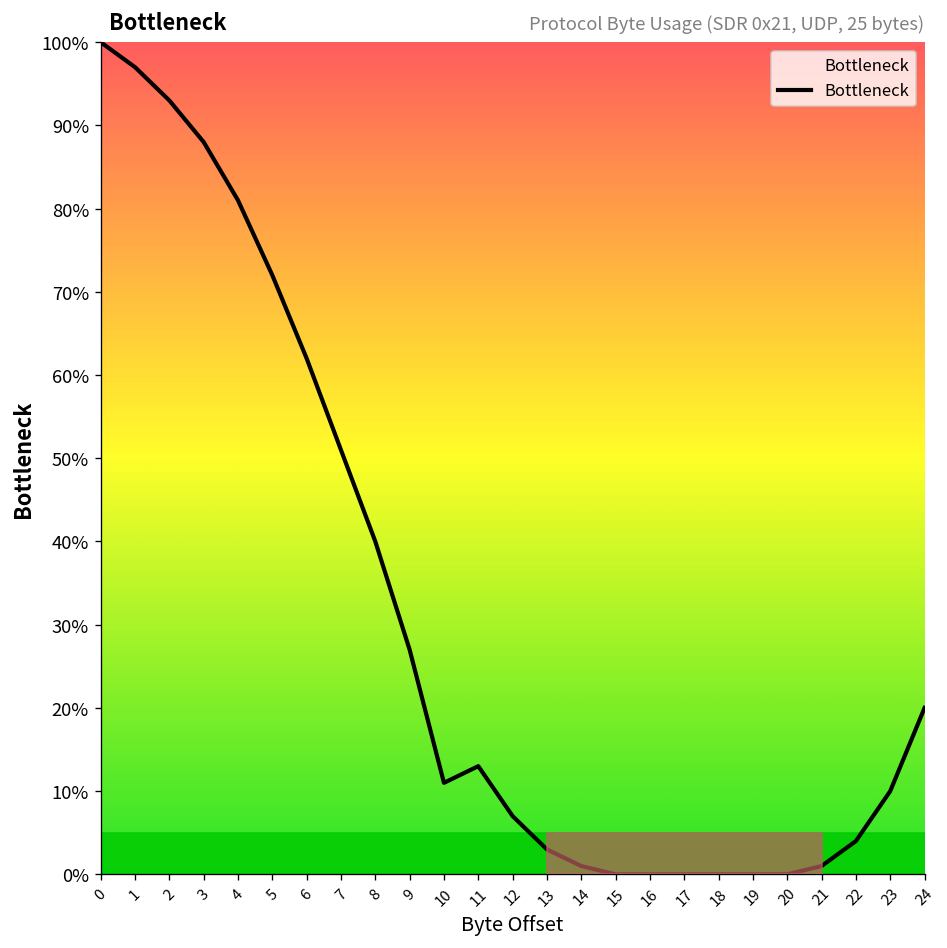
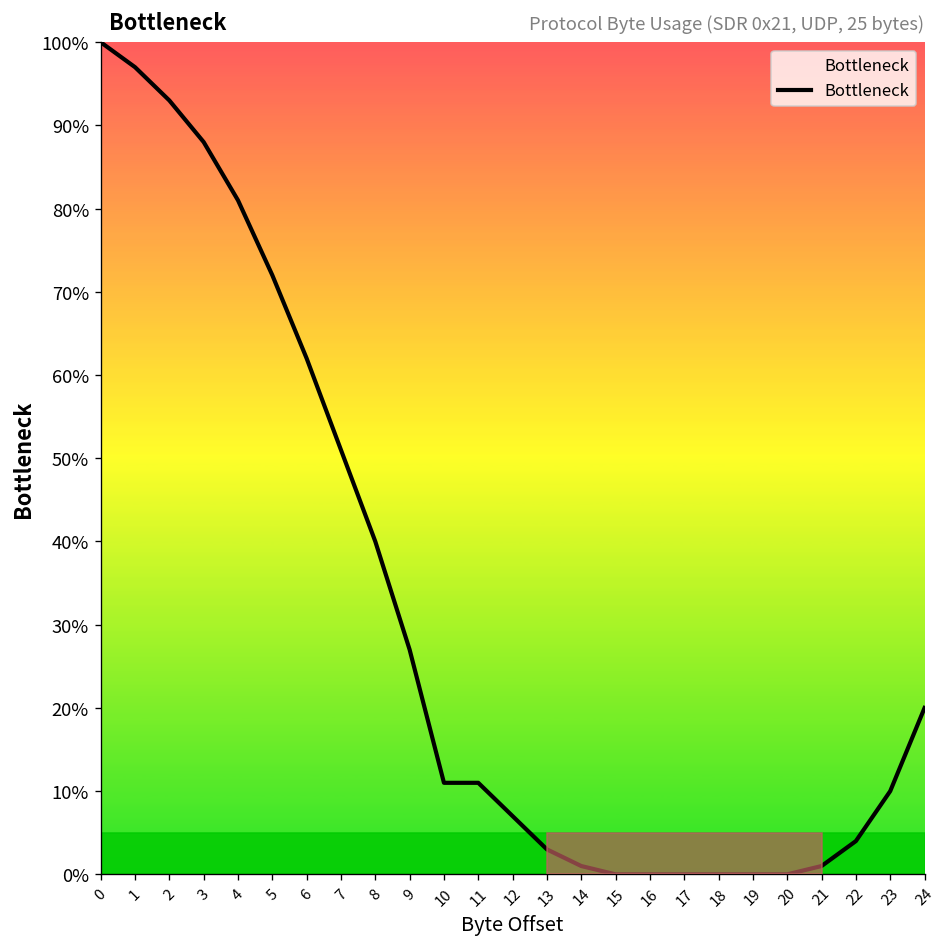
  {
    "0": "100%",
    "1": "97%",
    "2": "93%",
    "3": "88%",
    "4": "81%",
    "5": "72%",
    "6": "62%",
    "7": "51%",
    "8": "40%",
    "9": "27%",
    "10": "11%",
-   "11": "13%",
+   "11": "11%",
    "12": "7%",
    "23": "10%",
    "24": "20%"
  }
